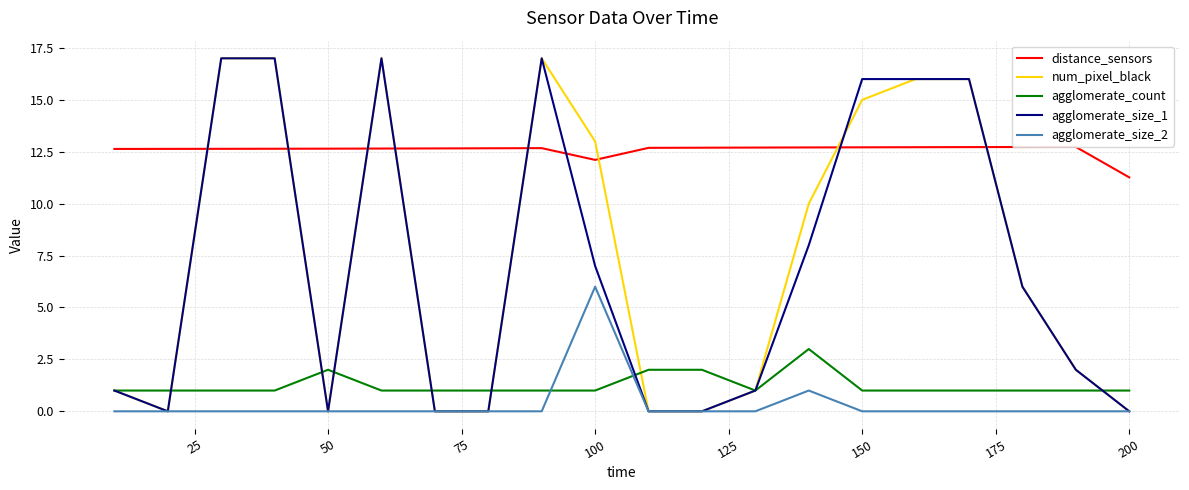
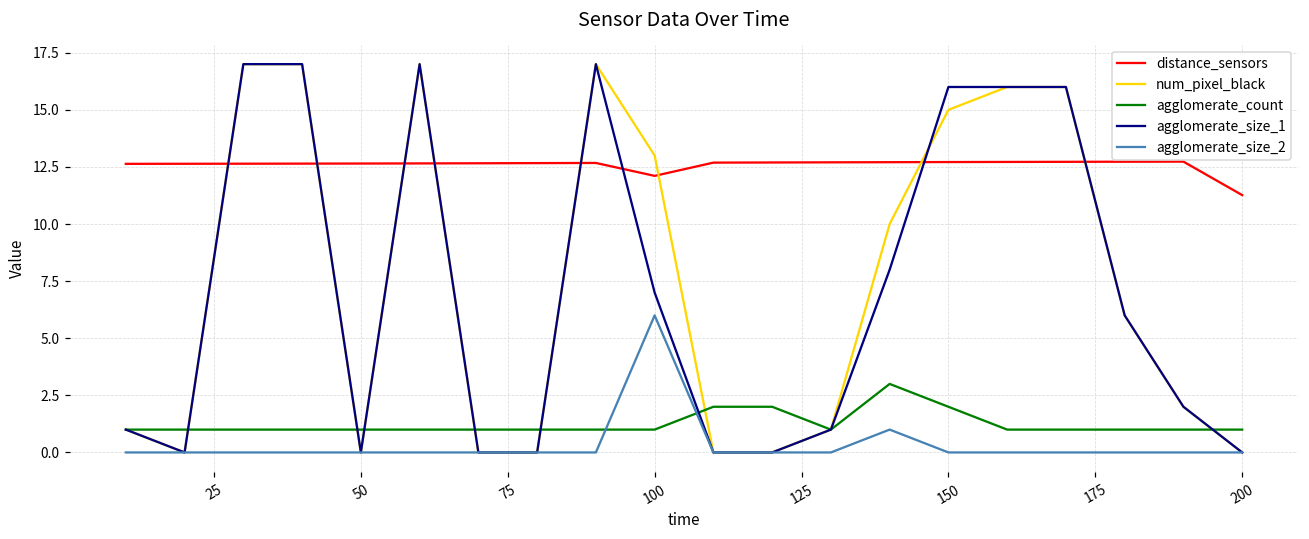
  {
    "distance_sensors": {
      "50": 12.6,
      "100": 12,
      "150": 12.7,
      "200": 11.3
    },
    "num_pixel_black": {
      "100": 13,
      "150": 15
    },
    "agglomerate_count": {
-     "50": 2,
+     "50": 1,
      "100": 1,
-     "150": 1,
+     "150": 2,
      "200": 1
    },
    "agglomerate_size_1": {
      "100": 7,
      "150": 16
    },
    "agglomerate_size_2": {
      "100": 6,
      "150": 0
    }
  }
